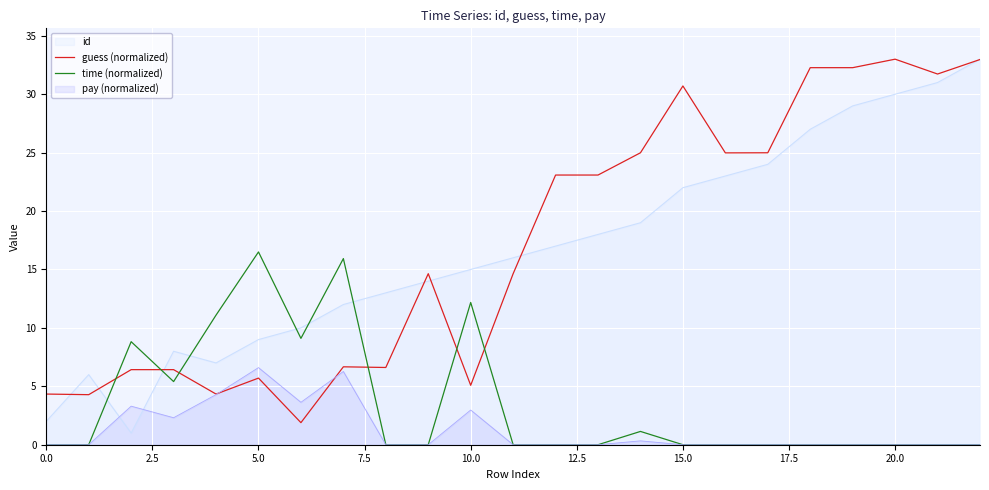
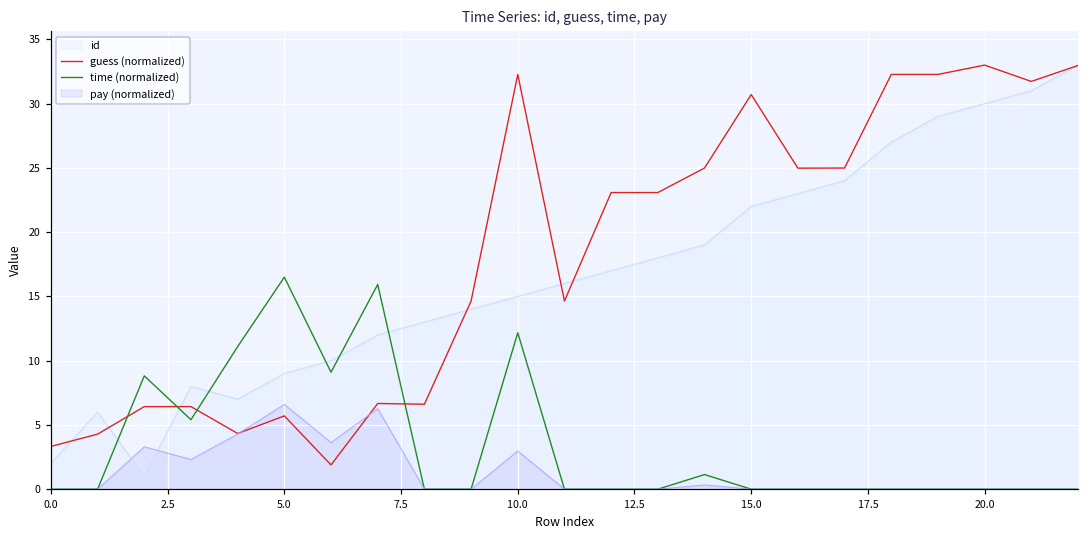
  {
    "guess (normalized)": {
-     "0.0": 4.3,
+     "0.0": 3.3,
      "5.0": 5.7,
-     "10.0": 5.1,
+     "10.0": 32.3,
      "15.0": 30.7,
      "20.0": 33.0
    },
    "time (normalized)": {
      "5.0": 16.5,
      "10.0": 12.2
    }
  }
